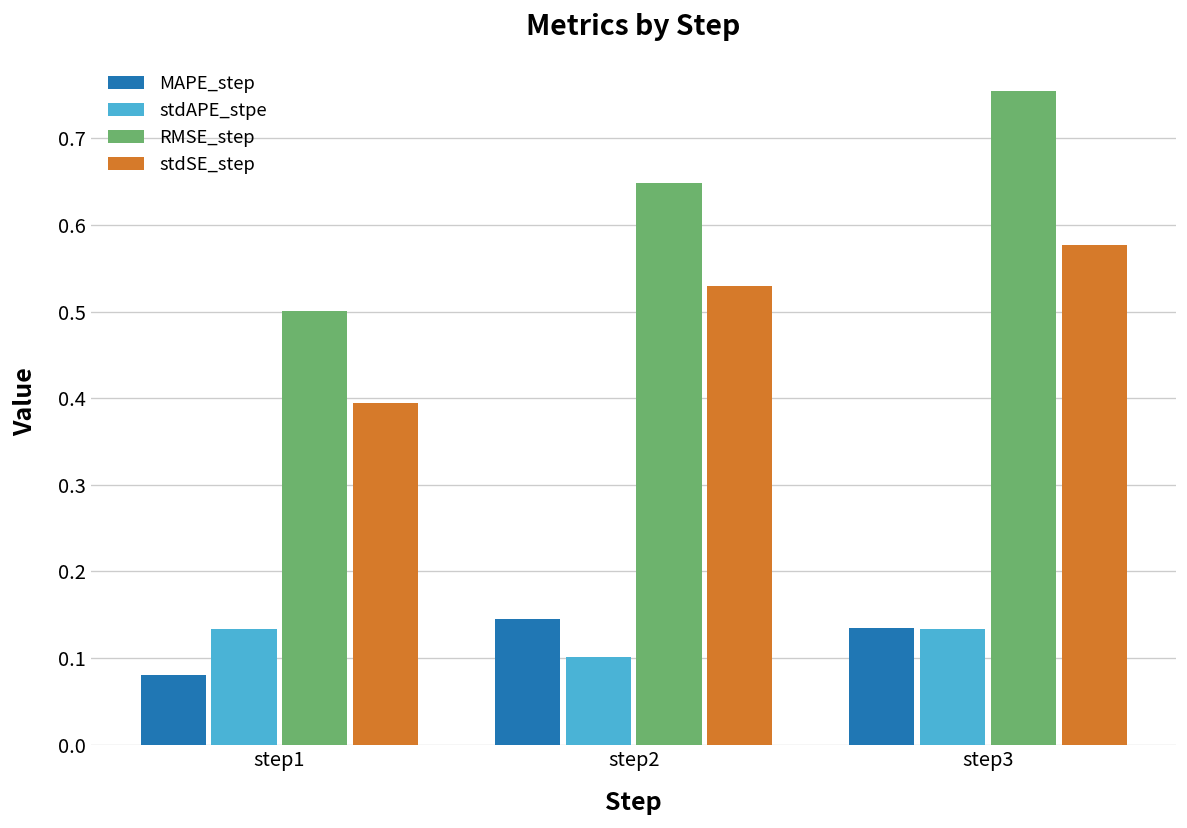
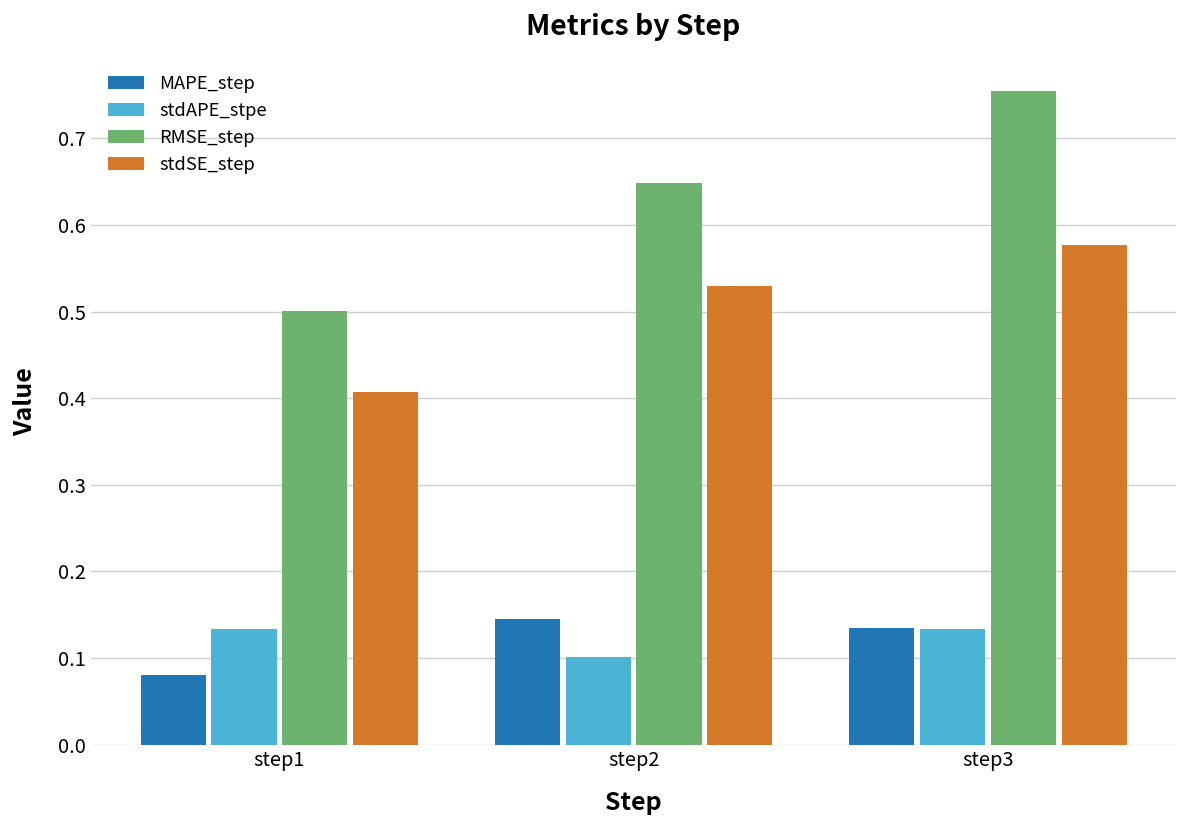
  {
    "MAPE_step": {
      "step1": 0.08,
      "step2": 0.14,
      "step3": 0.13
    },
    "stdAPE_stpe": {
      "step1": 0.13,
      "step2": 0.10,
      "step3": 0.13
    },
    "RMSE_step": {
      "step1": 0.50,
      "step2": 0.65,
      "step3": 0.76
    },
    "stdSE_step": {
-     "step1": 0.39,
+     "step1": 0.41,
      "step2": 0.53,
      "step3": 0.58
    }
  }
